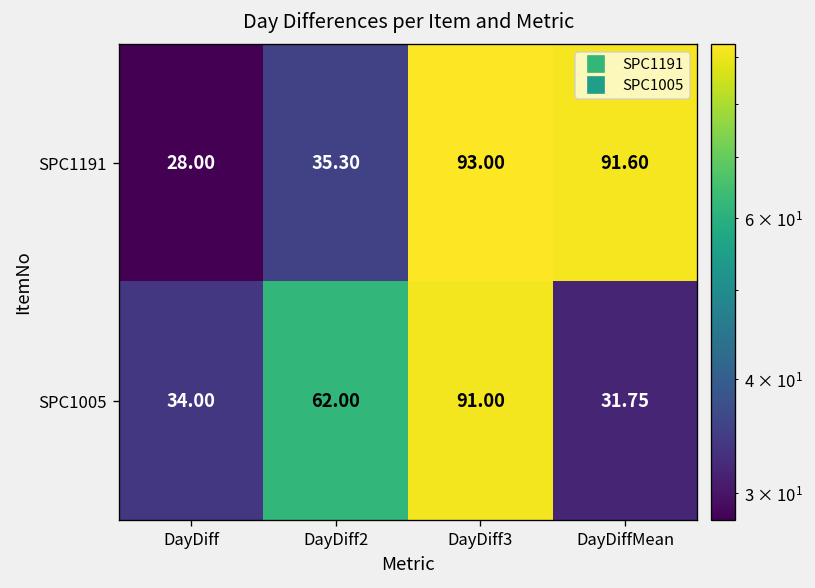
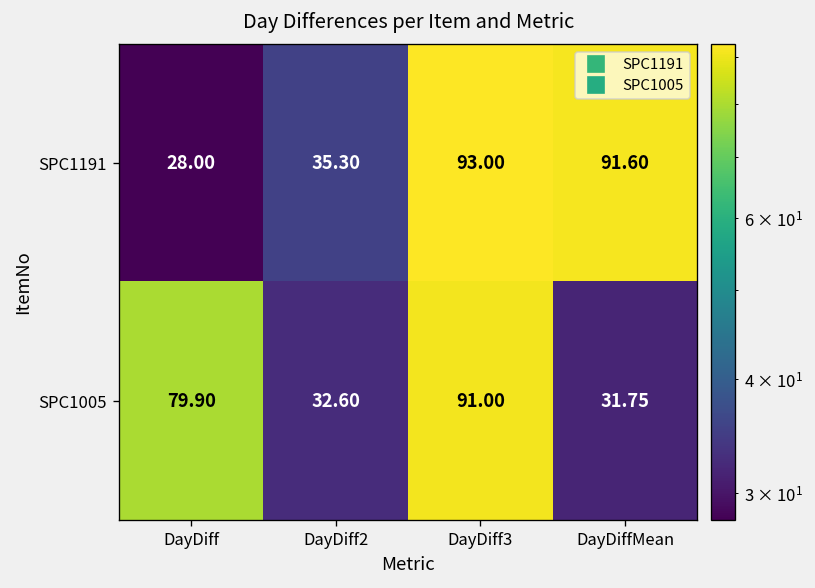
  {
    "SPC1191": {
      "DayDiff": 28.00,
      "DayDiff2": 35.30,
      "DayDiff3": 93.00,
      "DayDiffMean": 91.60
    },
    "SPC1005": {
-     "DayDiff": 34.00,
-     "DayDiff2": 62.00,
+     "DayDiff": 79.90,
+     "DayDiff2": 32.60,
      "DayDiff3": 91.00,
      "DayDiffMean": 31.75
    }
  }
